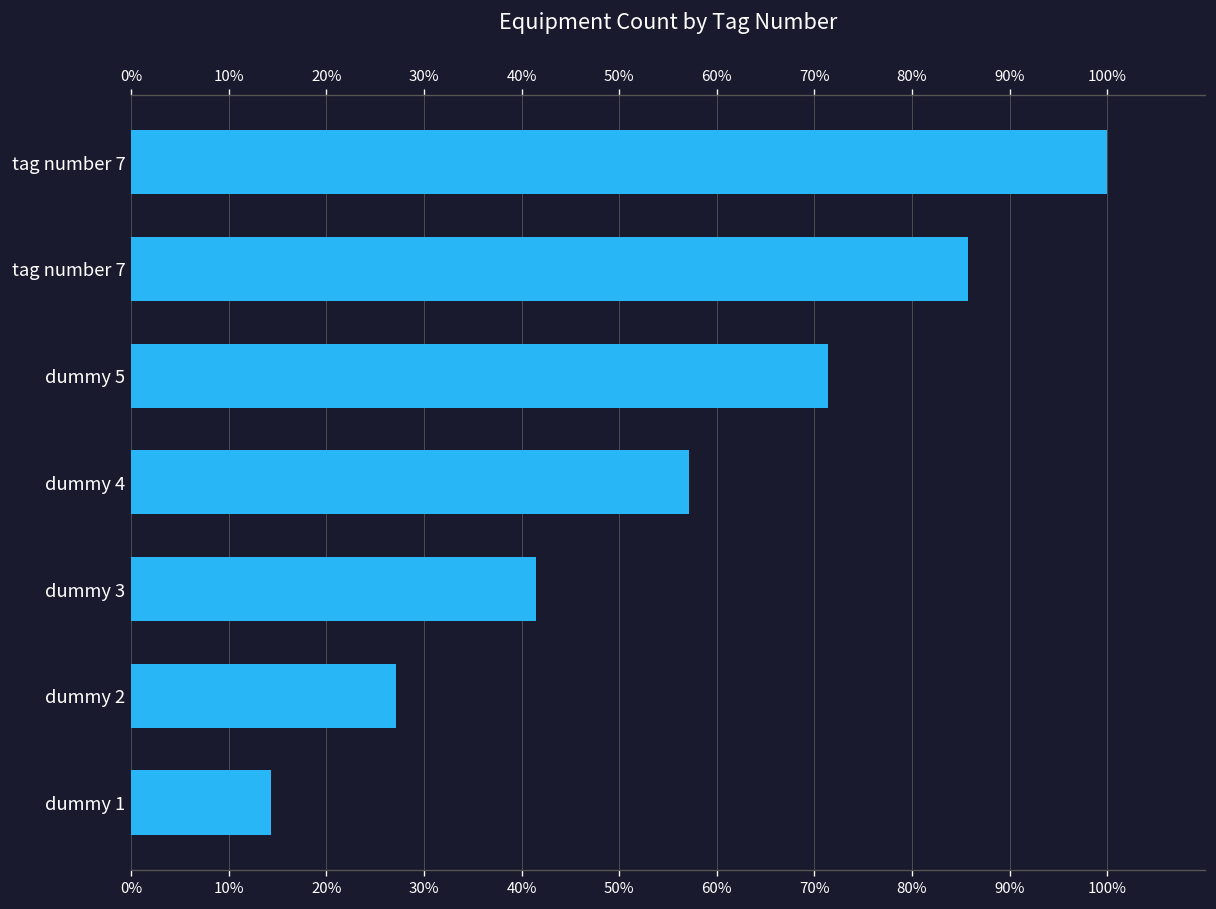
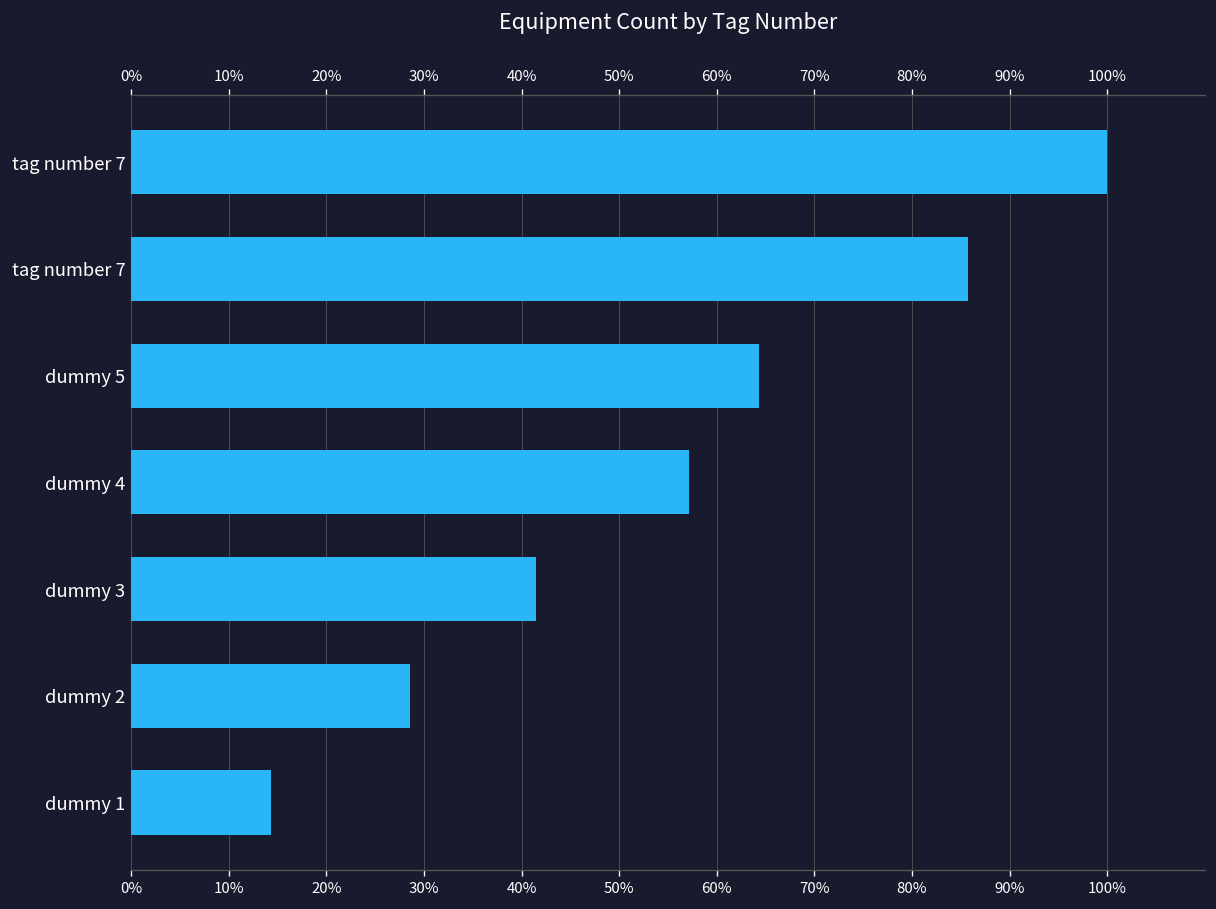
  {
-   "dummy 5": "71%",
+   "dummy 5": "64%",
    "dummy 4": "57%",
    "dummy 3": "41%",
-   "dummy 2": "27%",
+   "dummy 2": "29%",
    "dummy 1": "14%"
  }
